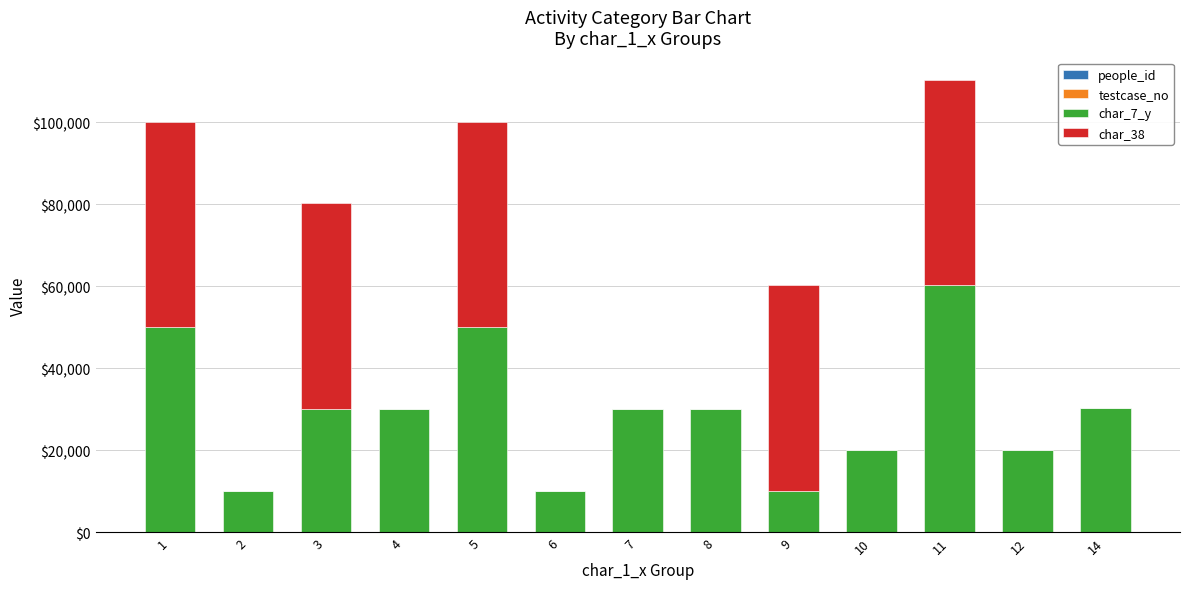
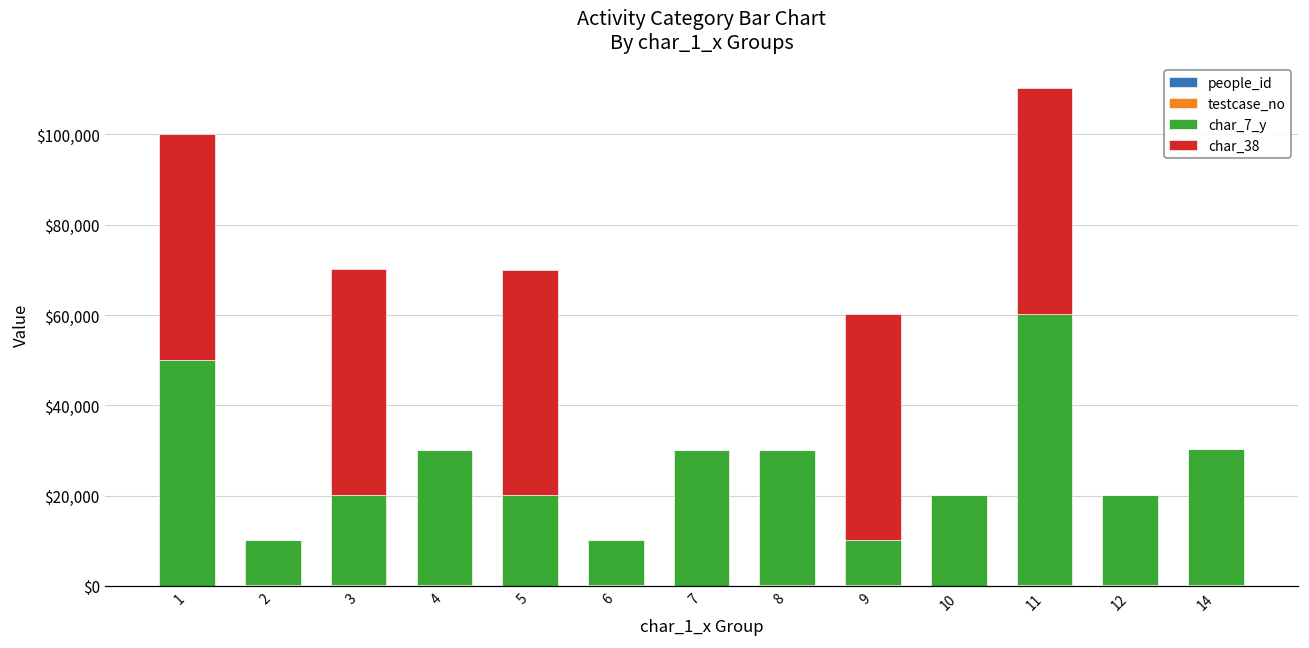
  {
    "char_7_y": {
      "1": "$50,000",
      "2": "$10,000",
-     "3": "$30,000",
+     "3": "$20,000",
      "4": "$30,000",
-     "5": "$50,000",
+     "5": "$20,000",
      "6": "$10,000",
      "7": "$30,000",
      "8": "$30,000",
      "9": "$10,000",
      "10": "$20,000",
      "11": "$60,000",
      "12": "$20,000",
      "14": "$30,000"
    },
    "char_38": {
      "1": "$50,000",
      "2": "$0",
      "3": "$50,000",
      "4": "$0",
      "5": "$50,000",
      "6": "$0",
      "7": "$0",
      "8": "$0",
      "9": "$50,000",
      "10": "$0",
      "11": "$50,000",
      "12": "$0",
      "14": "$0"
    }
  }
